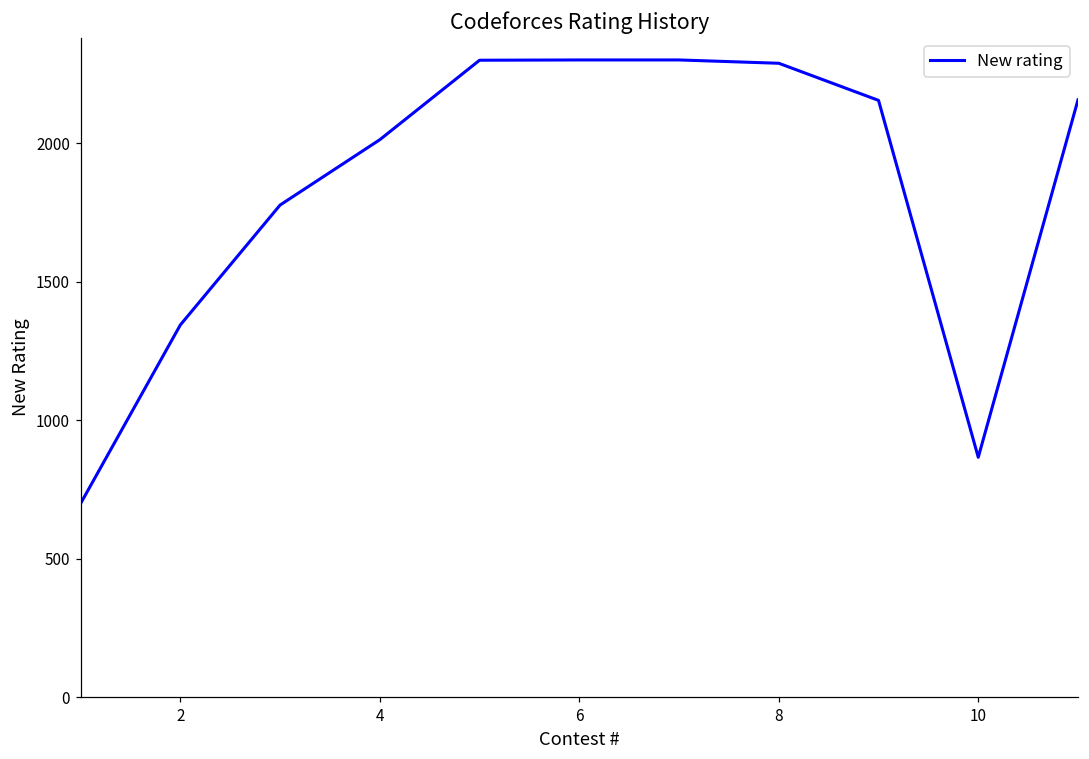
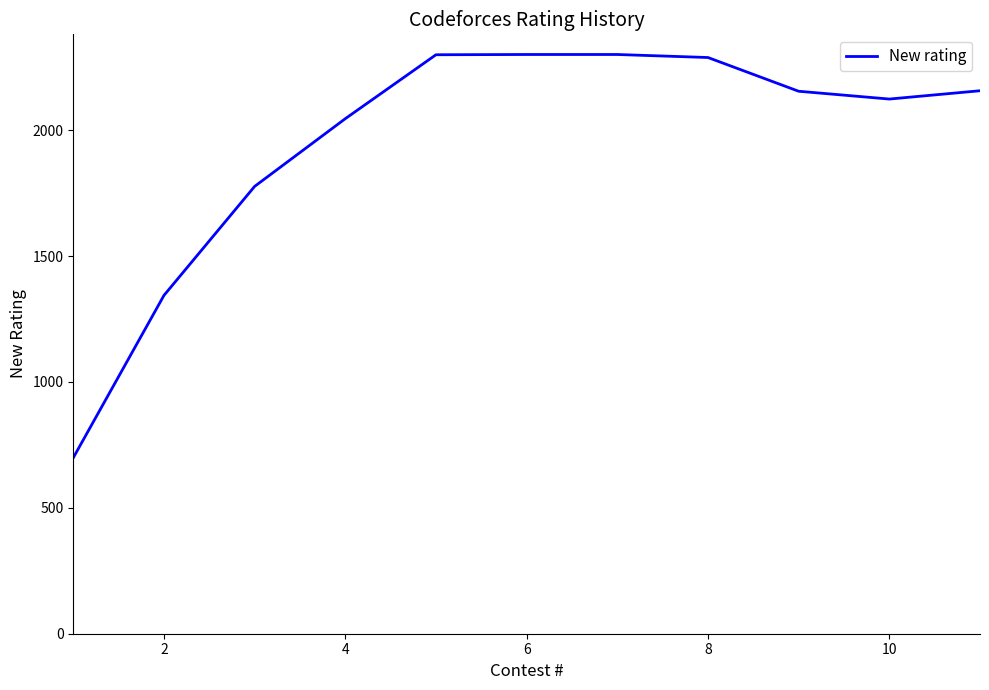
  {
    "2": 1340,
-   "4": 2010,
+   "4": 2050,
    "6": 2300,
    "8": 2290,
-   "10": 870
+   "10": 2120
  }
